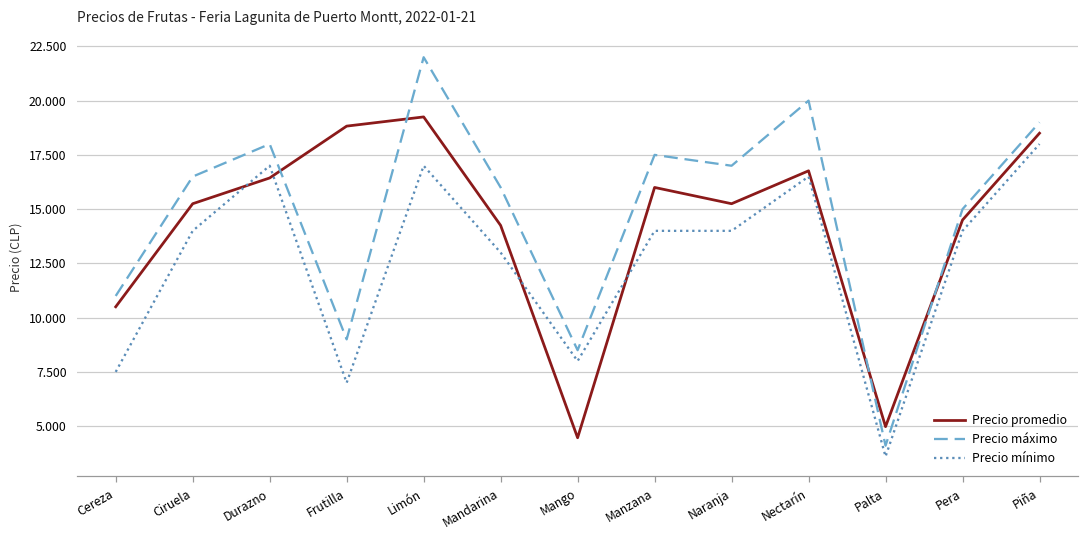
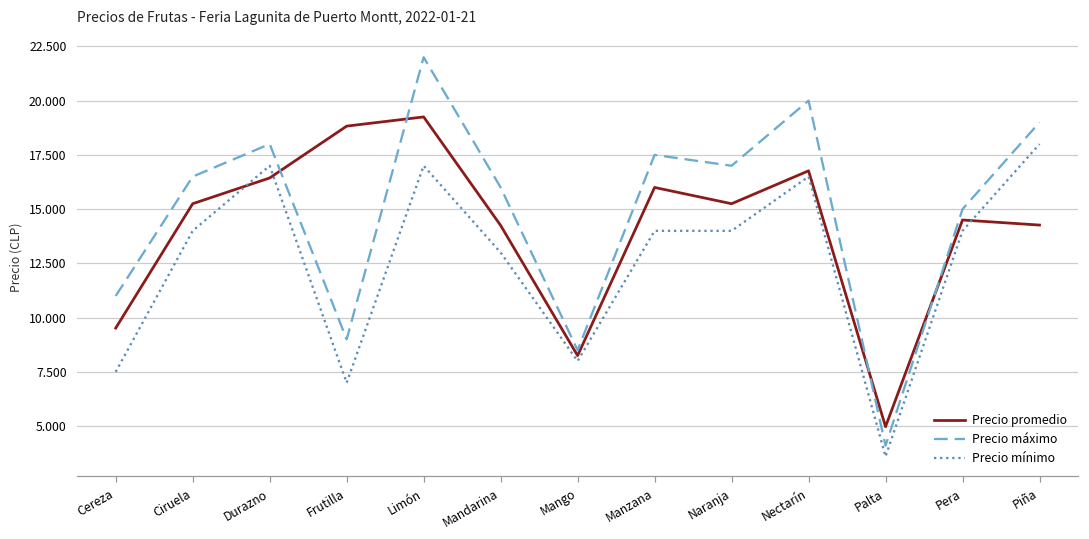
  {
    "Precio promedio": {
-     "Cereza": 10.5,
+     "Cereza": 9.5,
      "Ciruela": 15.3,
      "Durazno": 16.4,
      "Frutilla": 18.8,
      "Limón": 19.3,
      "Mandarina": 14.3,
-     "Mango": 4.5,
+     "Mango": 8.3,
      "Manzana": 16.0,
      "Naranja": 15.3,
      "Nectarín": 16.8,
      "Palta": 5.0,
      "Pera": 14.5,
-     "Piña": 18.5
+     "Piña": 14.3
    }
  }
